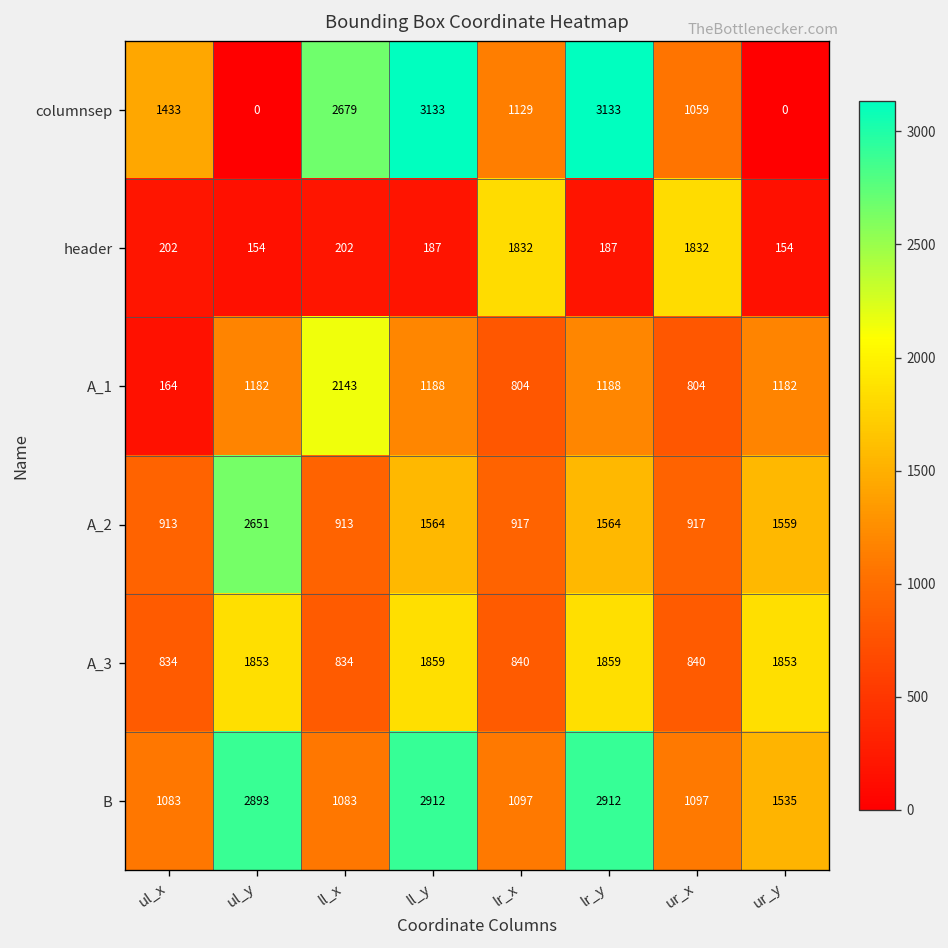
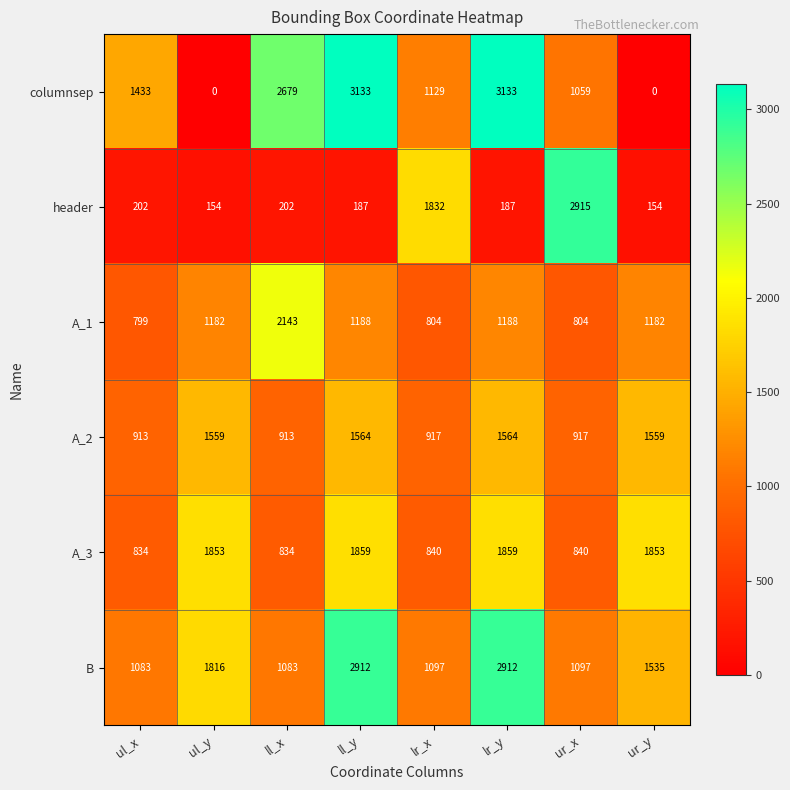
  {
    "columnsep": {
      "ul_x": 1433,
      "ul_y": 0,
      "ll_x": 2679,
      "ll_y": 3133,
      "lr_x": 1129,
      "lr_y": 3133,
      "ur_x": 1059,
      "ur_y": 0
    },
    "header": {
      "ul_x": 202,
      "ul_y": 154,
      "ll_x": 202,
      "ll_y": 187,
      "lr_x": 1832,
      "lr_y": 187,
-     "ur_x": 1832,
+     "ur_x": 2915,
      "ur_y": 154
    },
    "A_1": {
-     "ul_x": 164,
+     "ul_x": 799,
      "ul_y": 1182,
      "ll_x": 2143,
      "ll_y": 1188,
      "lr_x": 804,
      "lr_y": 1188,
      "ur_x": 804,
      "ur_y": 1182
    },
    "A_2": {
      "ul_x": 913,
-     "ul_y": 2651,
+     "ul_y": 1559,
      "ll_x": 913,
      "ll_y": 1564,
      "lr_x": 917,
      "lr_y": 1564,
      "ur_x": 917,
      "ur_y": 1559
    },
    "A_3": {
      "ul_x": 834,
      "ul_y": 1853,
      "ll_x": 834,
      "ll_y": 1859,
      "lr_x": 840,
      "lr_y": 1859,
      "ur_x": 840,
      "ur_y": 1853
    },
    "B": {
      "ul_x": 1083,
-     "ul_y": 2893,
+     "ul_y": 1816,
      "ll_x": 1083,
      "ll_y": 2912,
      "lr_x": 1097,
      "lr_y": 2912,
      "ur_x": 1097,
      "ur_y": 1535
    }
  }
